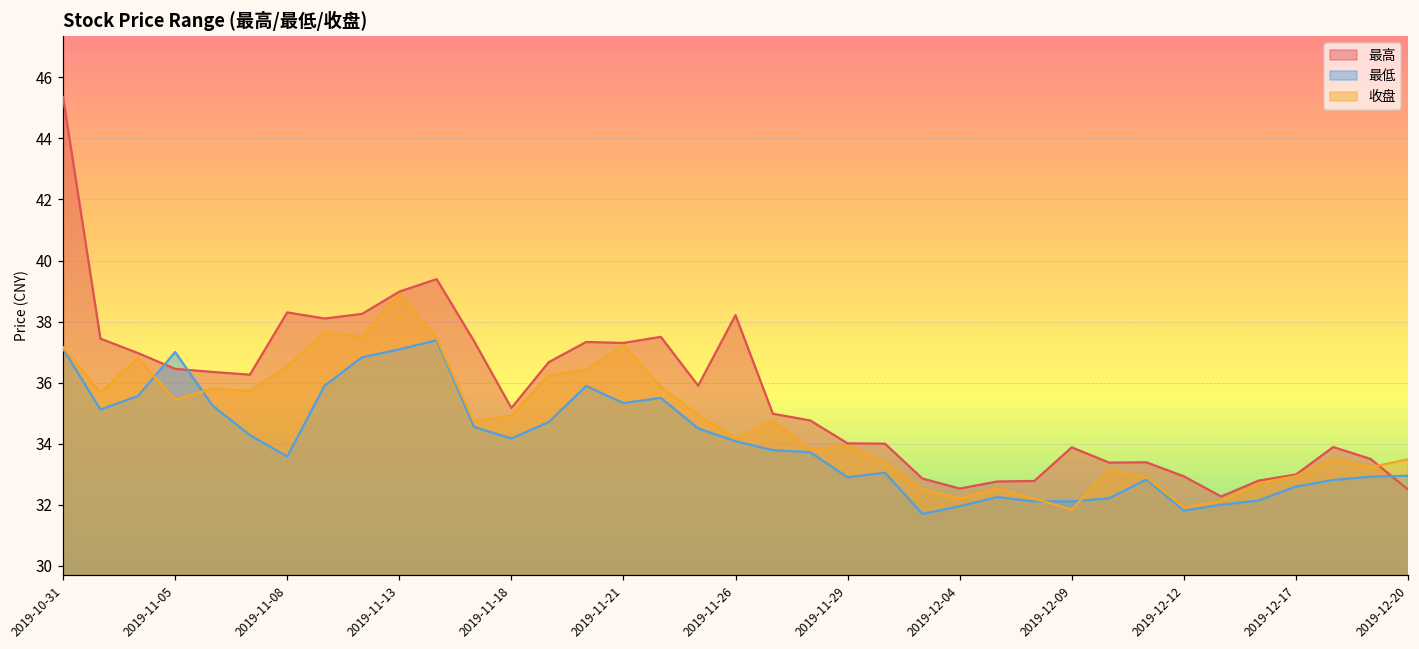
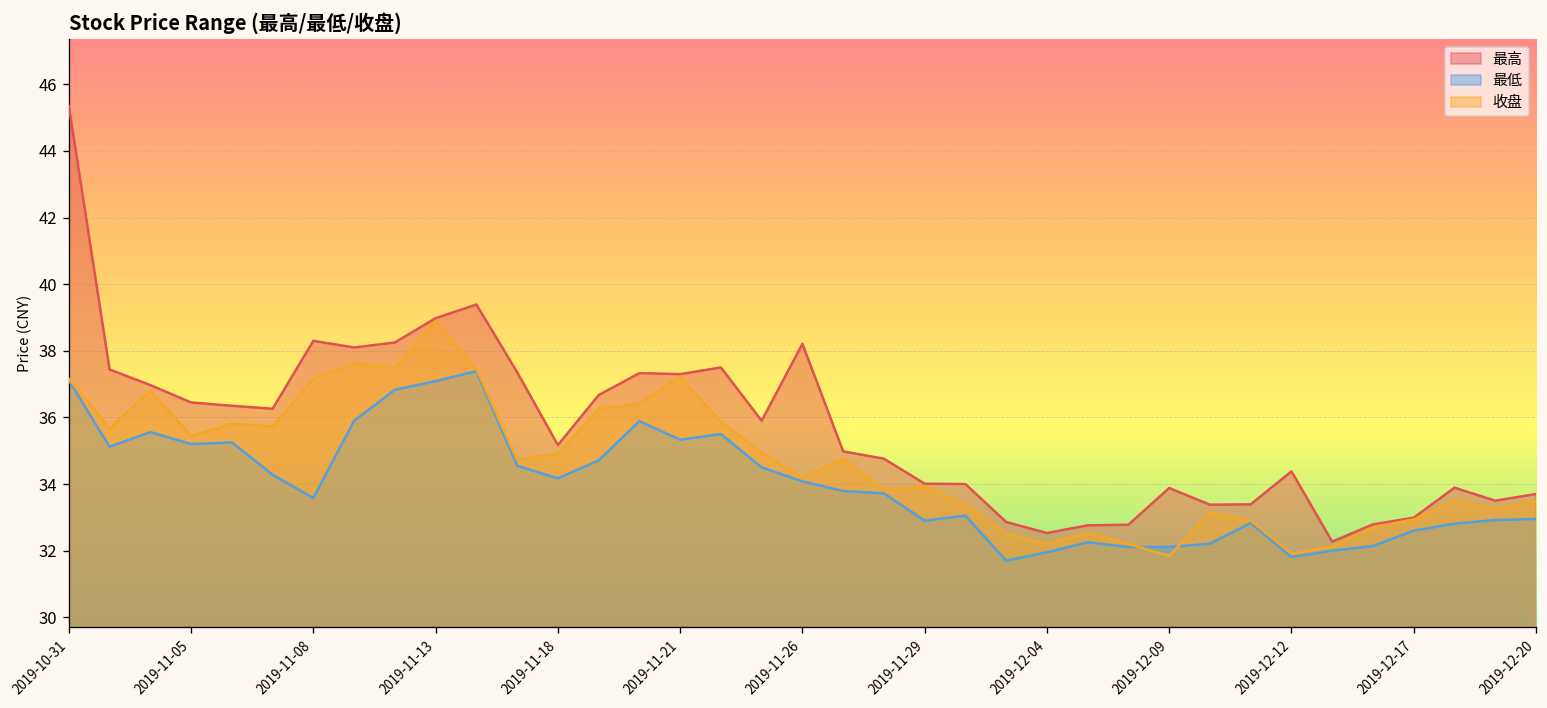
  {
    "最高": {
      "2019-10-31": 45.4,
      "2019-11-05": 36.5,
      "2019-11-08": 38.3,
      "2019-11-18": 35.2,
      "2019-11-26": 38.2,
      "2019-12-04": 32.5,
      "2019-12-09": 33.9,
-     "2019-12-12": 32.9,
-     "2019-12-20": 32.5
+     "2019-12-12": 34.4,
+     "2019-12-20": 33.7
    },
    "最低": {
-     "2019-11-05": 37.0,
+     "2019-11-05": 35.2,
      "2019-11-08": 33.6,
      "2019-11-13": 37.1,
      "2019-11-18": 34.2,
      "2019-11-21": 35.3,
      "2019-11-26": 34.1,
      "2019-11-29": 32.9,
      "2019-12-04": 32.0,
      "2019-12-09": 32.1,
      "2019-12-12": 31.8,
      "2019-12-17": 32.6,
      "2019-12-20": 33.0
    },
    "收盘": {
      "2019-11-05": 35.4,
-     "2019-11-08": 36.5,
+     "2019-11-08": 37.2,
      "2019-11-18": 34.9,
      "2019-11-26": 34.2,
      "2019-12-04": 32.2,
      "2019-12-09": 31.8,
      "2019-12-12": 31.9,
      "2019-12-20": 33.5
    }
  }
